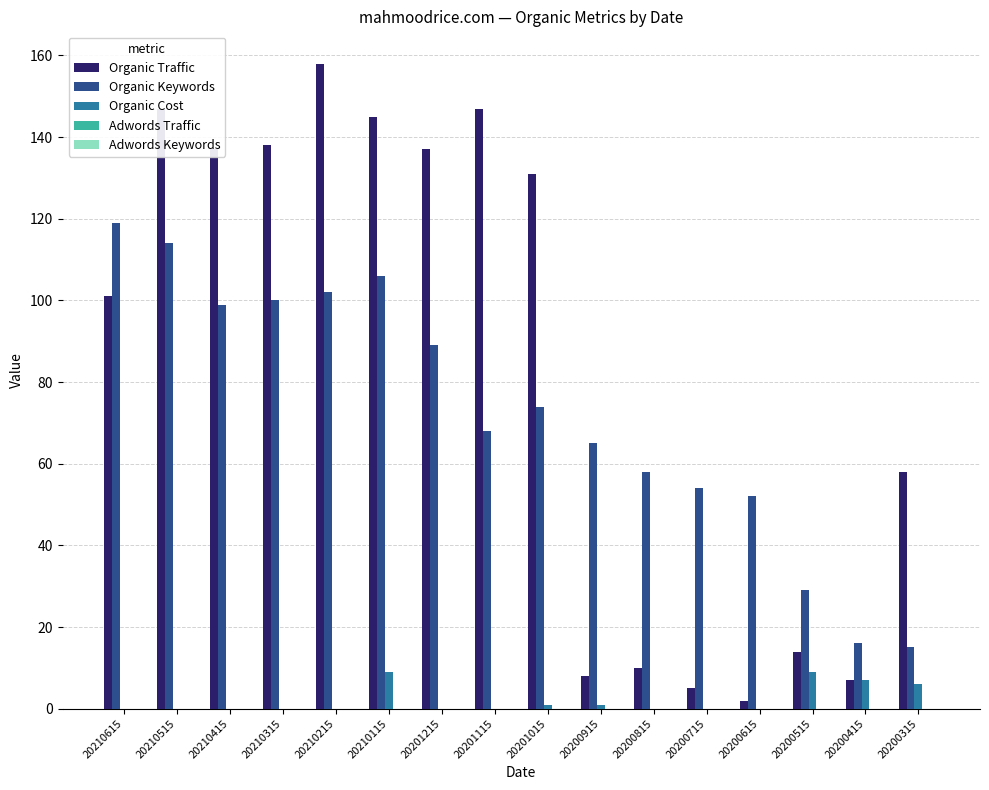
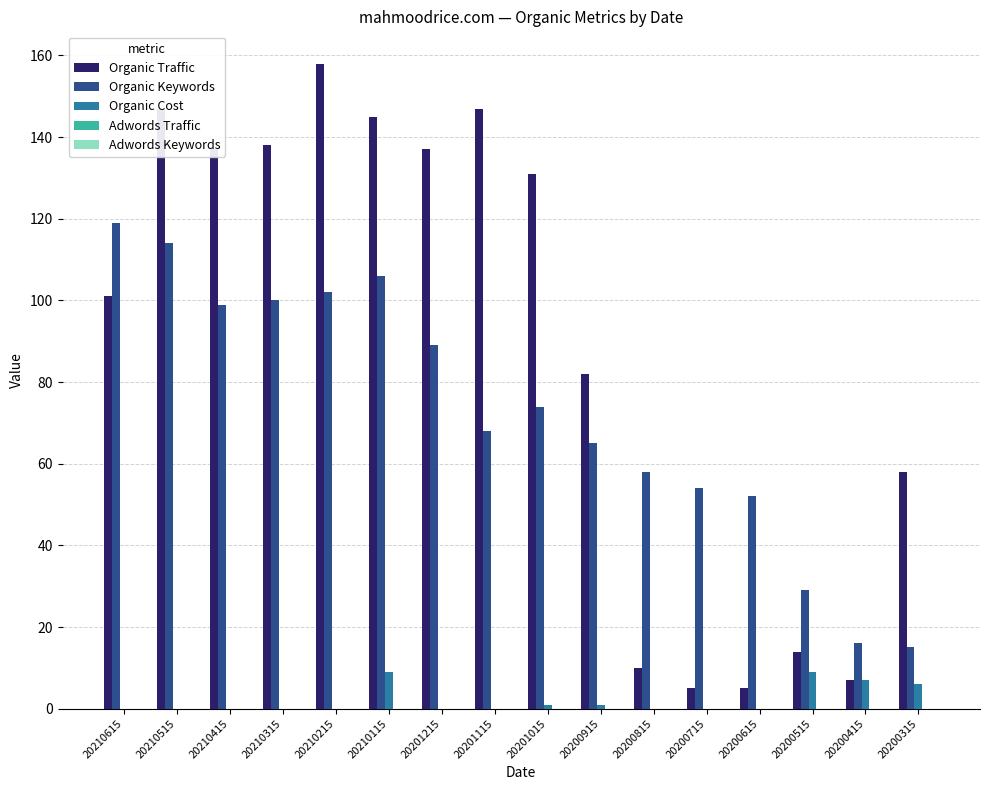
  {
    "Organic Traffic": {
      "20210615": 101,
      "20210315": 138,
      "20210215": 158,
      "20210115": 145,
      "20201215": 137,
      "20201115": 147,
      "20201015": 131,
-     "20200915": 8,
+     "20200915": 82,
      "20200815": 10,
      "20200715": 5,
-     "20200615": 2,
+     "20200615": 5,
      "20200515": 14,
      "20200415": 7,
      "20200315": 58
    },
    "Adwords Keywords": {
      "20210615": 0,
      "20210515": 0,
      "20210415": 0,
      "20210315": 0,
      "20210215": 0,
      "20210115": 0,
      "20201215": 0,
      "20201115": 0,
      "20201015": 0,
      "20200915": 0,
      "20200815": 0,
      "20200715": 0,
      "20200615": 0,
      "20200515": 0,
      "20200415": 0,
      "20200315": 0
    }
  }
